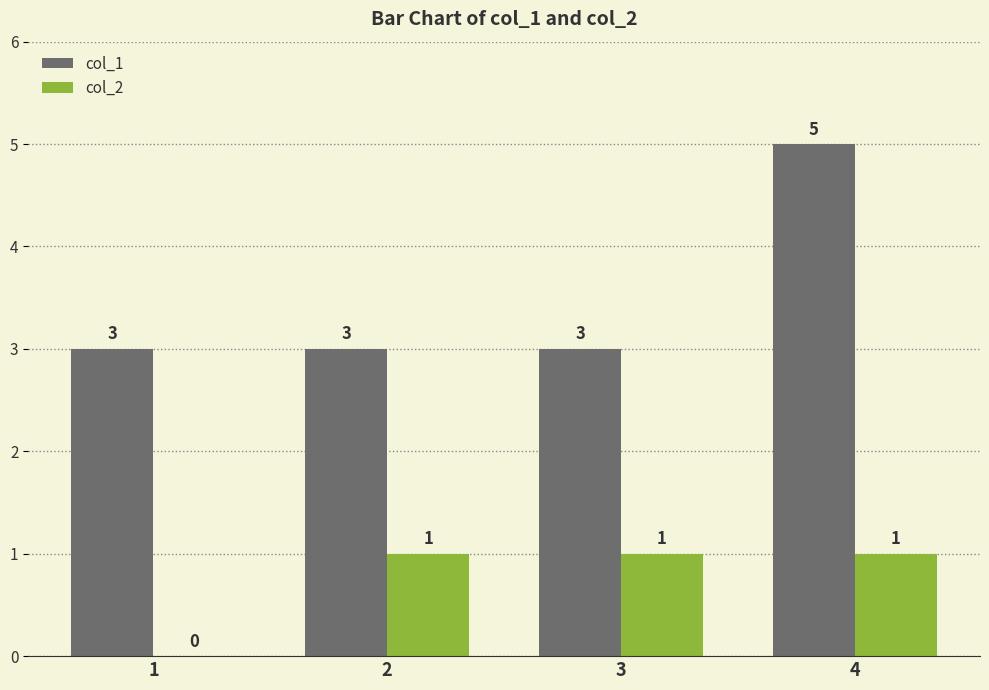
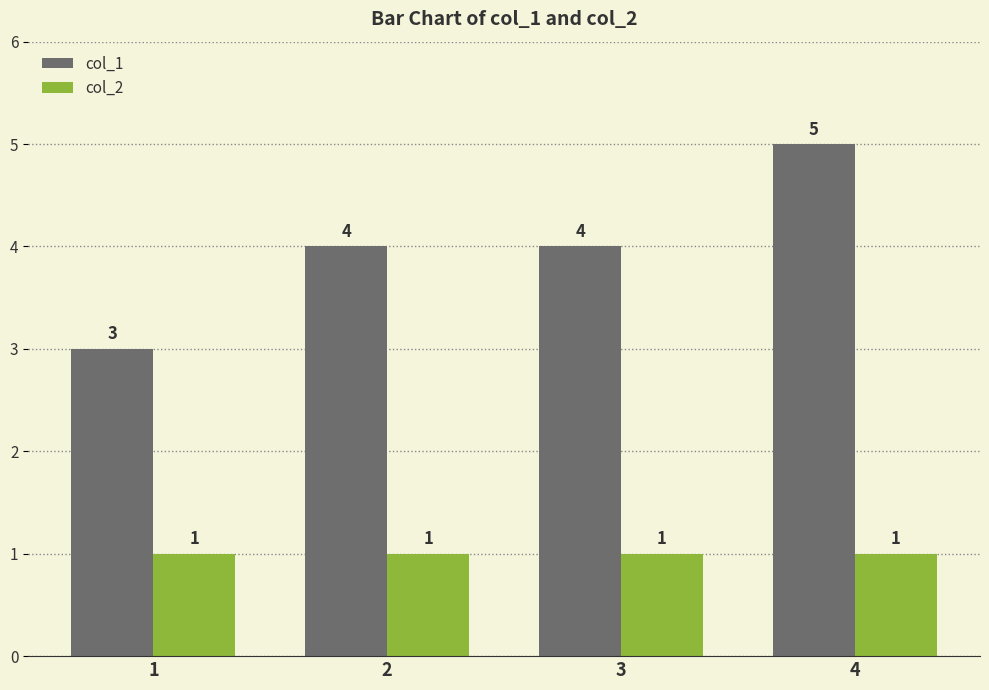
  {
    "col_1": {
      "1": 3,
-     "2": 3,
-     "3": 3,
+     "2": 4,
+     "3": 4,
      "4": 5
    },
    "col_2": {
-     "1": 0,
+     "1": 1,
      "2": 1,
      "3": 1,
      "4": 1
    }
  }
